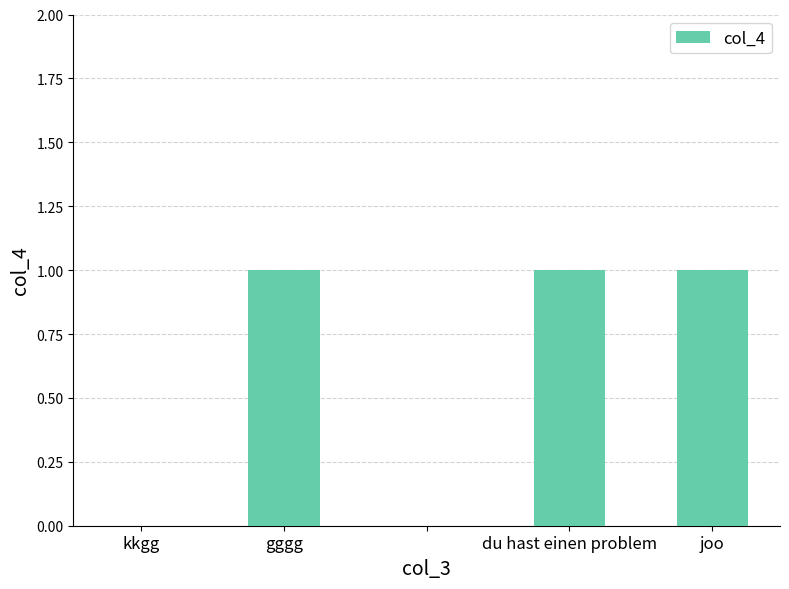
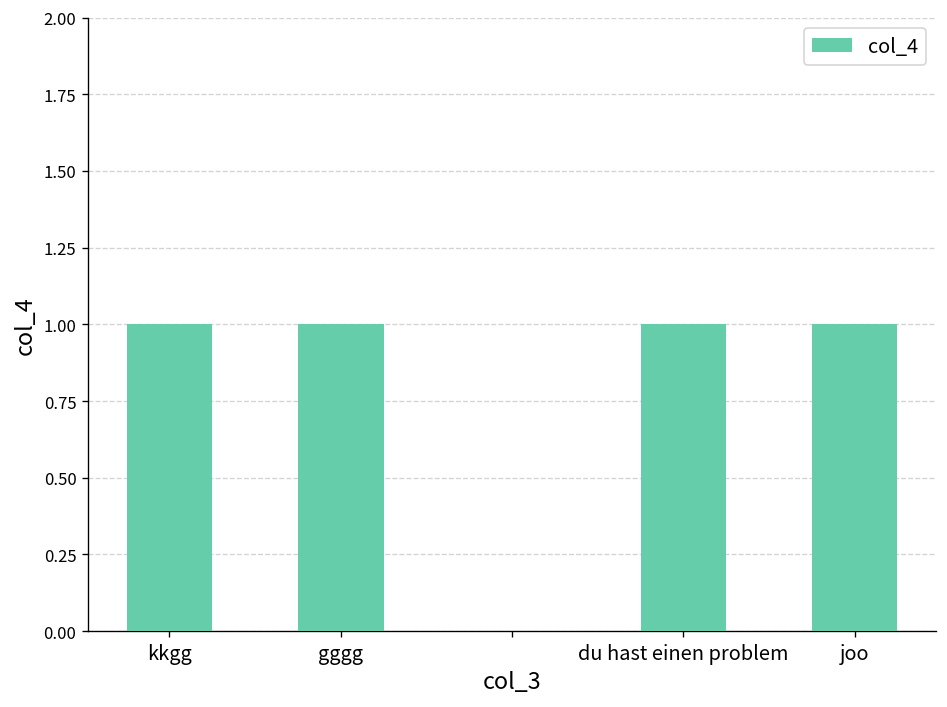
  {
-   "kkgg": 0,
+   "kkgg": 1,
    "gggg": 1,
    "du hast einen problem": 1,
    "joo": 1
  }
